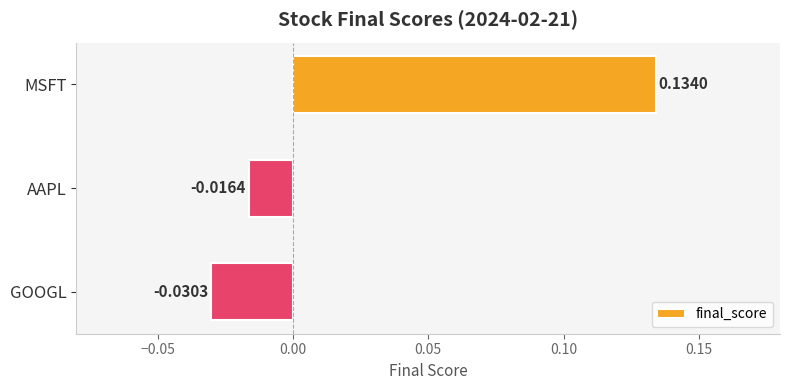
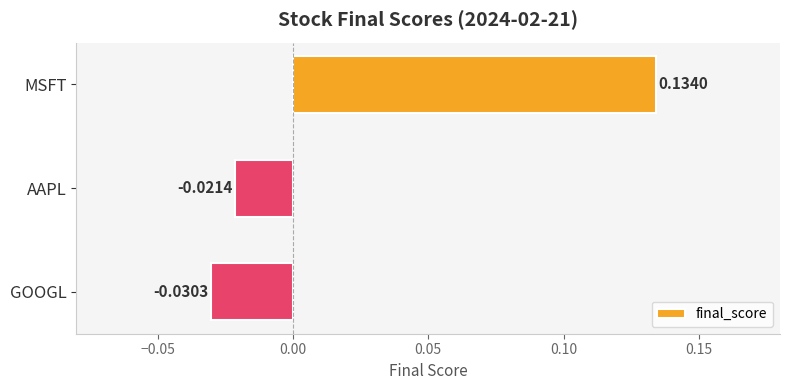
  {
    "MSFT": 0.1340,
-   "AAPL": -0.0164,
+   "AAPL": -0.0214,
    "GOOGL": -0.0303
  }
